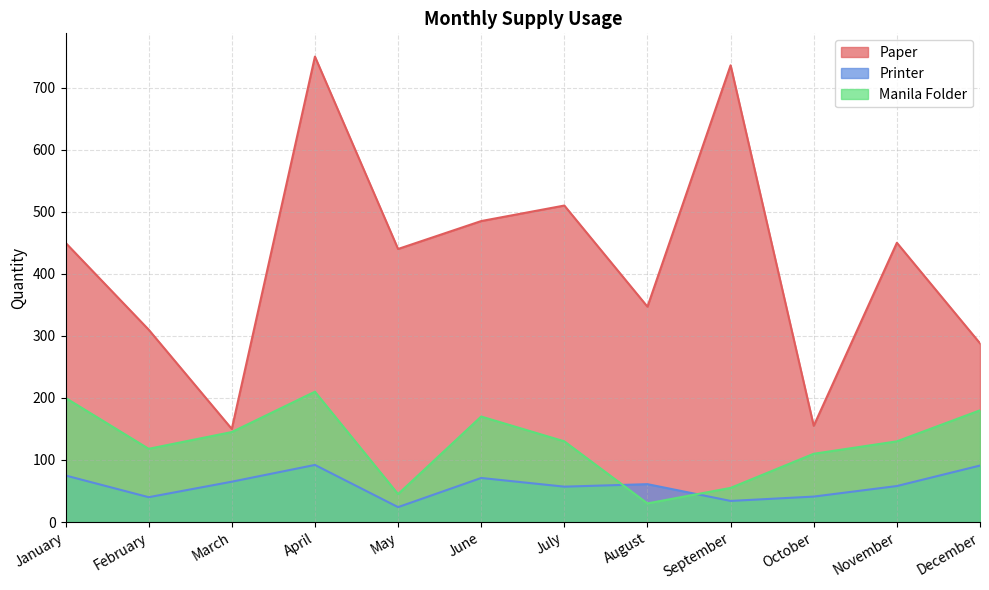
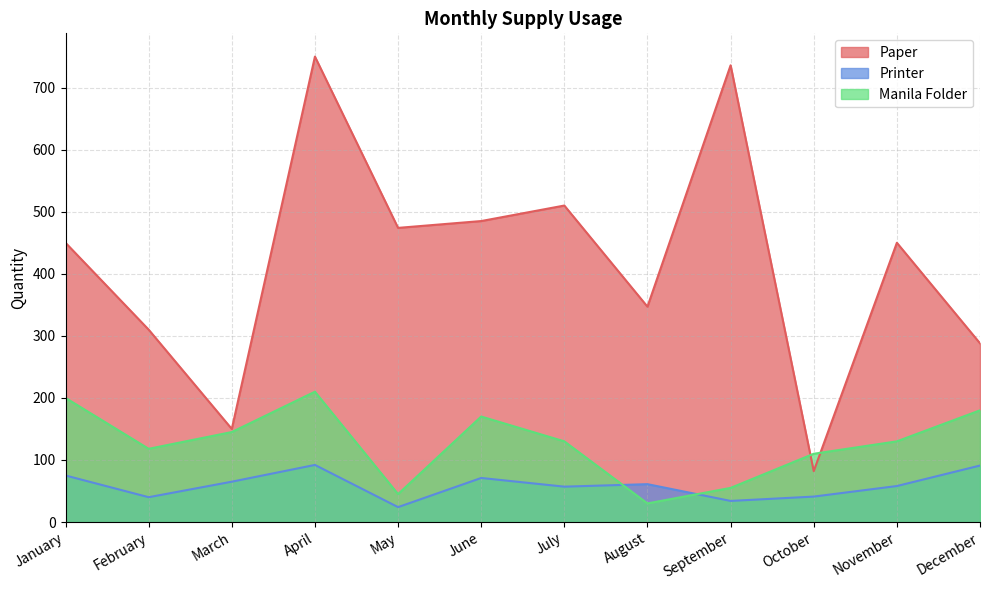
  {
    "Paper": {
      "January": 450,
      "February": 310,
      "March": 150,
      "April": 750,
-     "May": 440,
+     "May": 470,
      "June": 490,
      "July": 510,
      "August": 350,
      "September": 740,
-     "October": 160,
+     "October": 80,
      "November": 450,
      "December": 290
    },
    "Printer": {
      "January": 80,
      "February": 40,
      "March": 70,
      "April": 90,
      "May": 20,
      "June": 70,
      "July": 60,
      "August": 60,
      "September": 30,
      "October": 40,
      "November": 60,
      "December": 90
    },
    "Manila Folder": {
      "January": 200,
      "February": 120,
      "March": 150,
      "April": 210,
      "May": 50,
      "June": 170,
      "July": 130,
      "August": 30,
      "September": 60,
      "October": 110,
      "November": 130,
      "December": 180
    }
  }
